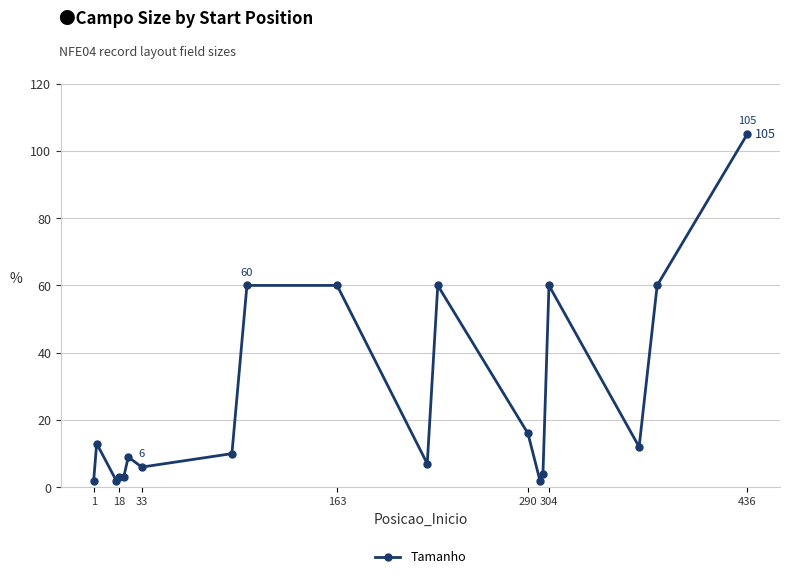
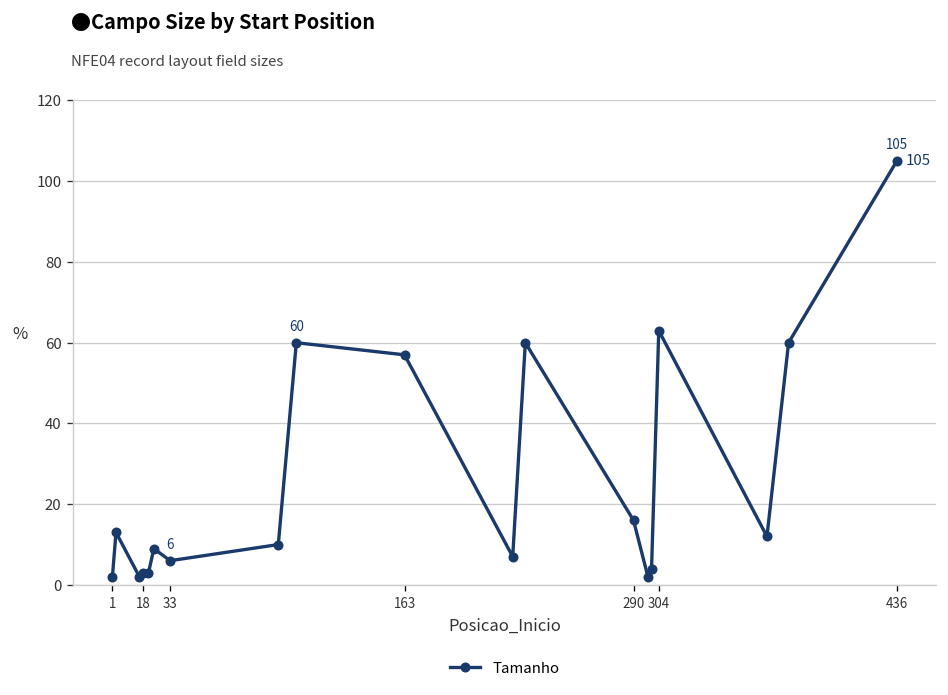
  {
    "1": 2,
    "18": 3,
-   "163": 60,
+   "163": 57,
    "290": 16,
-   "304": 60
+   "304": 63
  }
